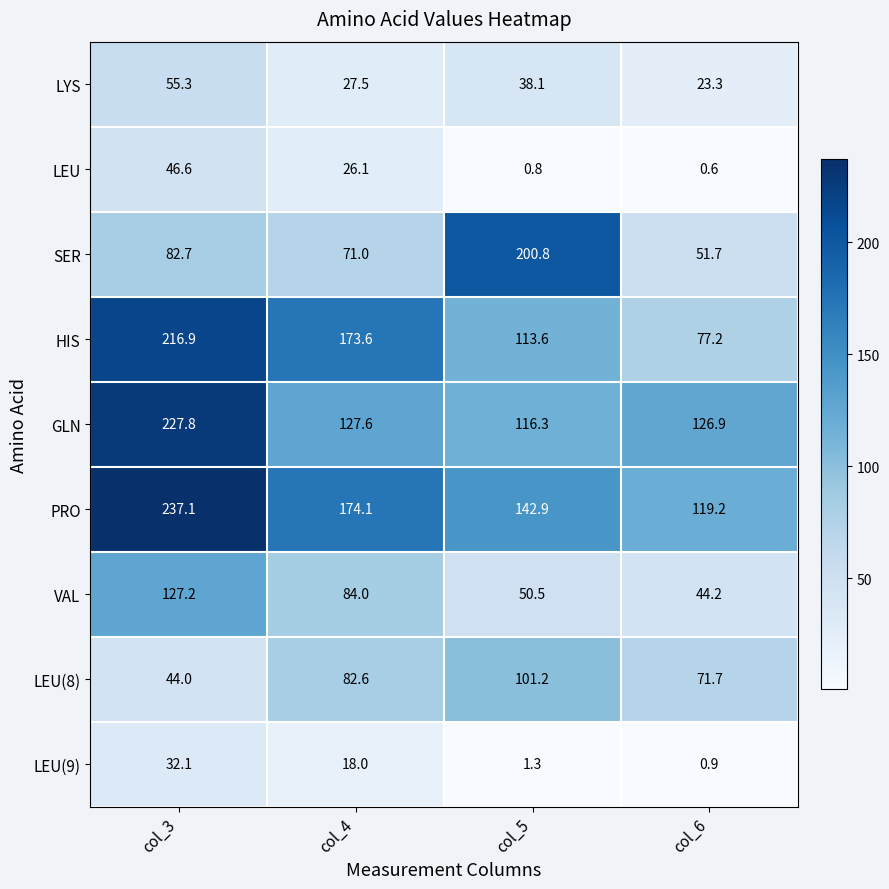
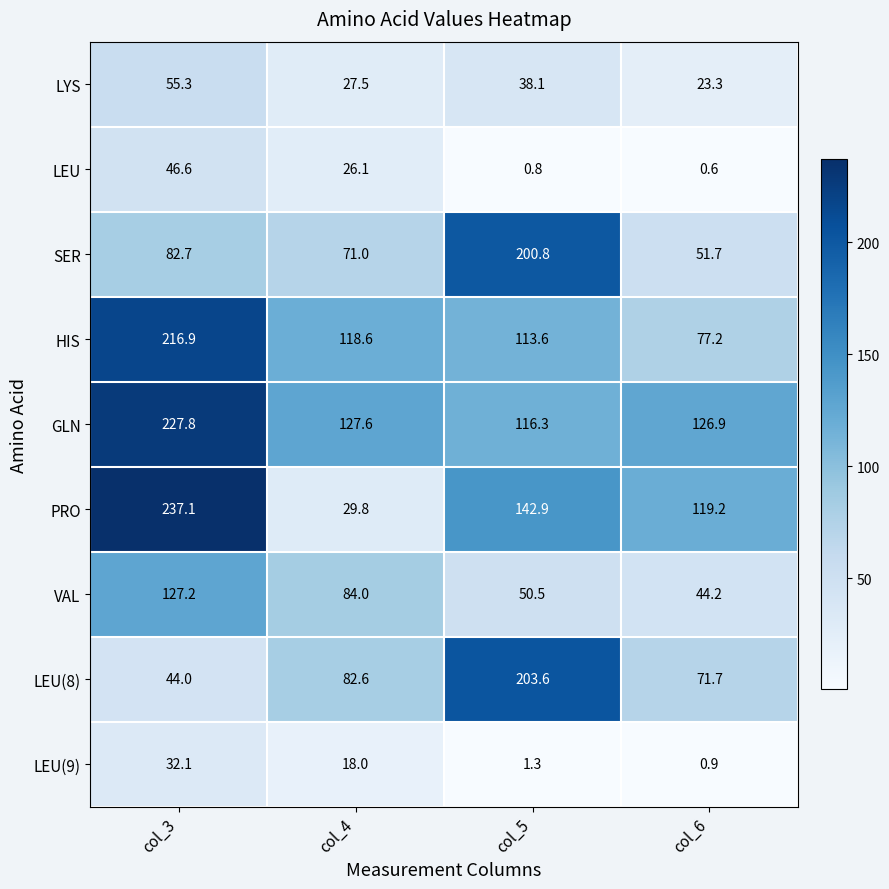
  {
    "LYS": {
      "col_3": 55.3,
      "col_4": 27.5,
      "col_5": 38.1,
      "col_6": 23.3
    },
    "LEU": {
      "col_3": 46.6,
      "col_4": 26.1,
      "col_5": 0.8,
      "col_6": 0.6
    },
    "SER": {
      "col_3": 82.7,
      "col_4": 71.0,
      "col_5": 200.8,
      "col_6": 51.7
    },
    "HIS": {
      "col_3": 216.9,
-     "col_4": 173.6,
+     "col_4": 118.6,
      "col_5": 113.6,
      "col_6": 77.2
    },
    "GLN": {
      "col_3": 227.8,
      "col_4": 127.6,
      "col_5": 116.3,
      "col_6": 126.9
    },
    "PRO": {
      "col_3": 237.1,
-     "col_4": 174.1,
+     "col_4": 29.8,
      "col_5": 142.9,
      "col_6": 119.2
    },
    "VAL": {
      "col_3": 127.2,
      "col_4": 84.0,
      "col_5": 50.5,
      "col_6": 44.2
    },
    "LEU(8)": {
      "col_3": 44.0,
      "col_4": 82.6,
-     "col_5": 101.2,
+     "col_5": 203.6,
      "col_6": 71.7
    },
    "LEU(9)": {
      "col_3": 32.1,
      "col_4": 18.0,
      "col_5": 1.3,
      "col_6": 0.9
    }
  }
